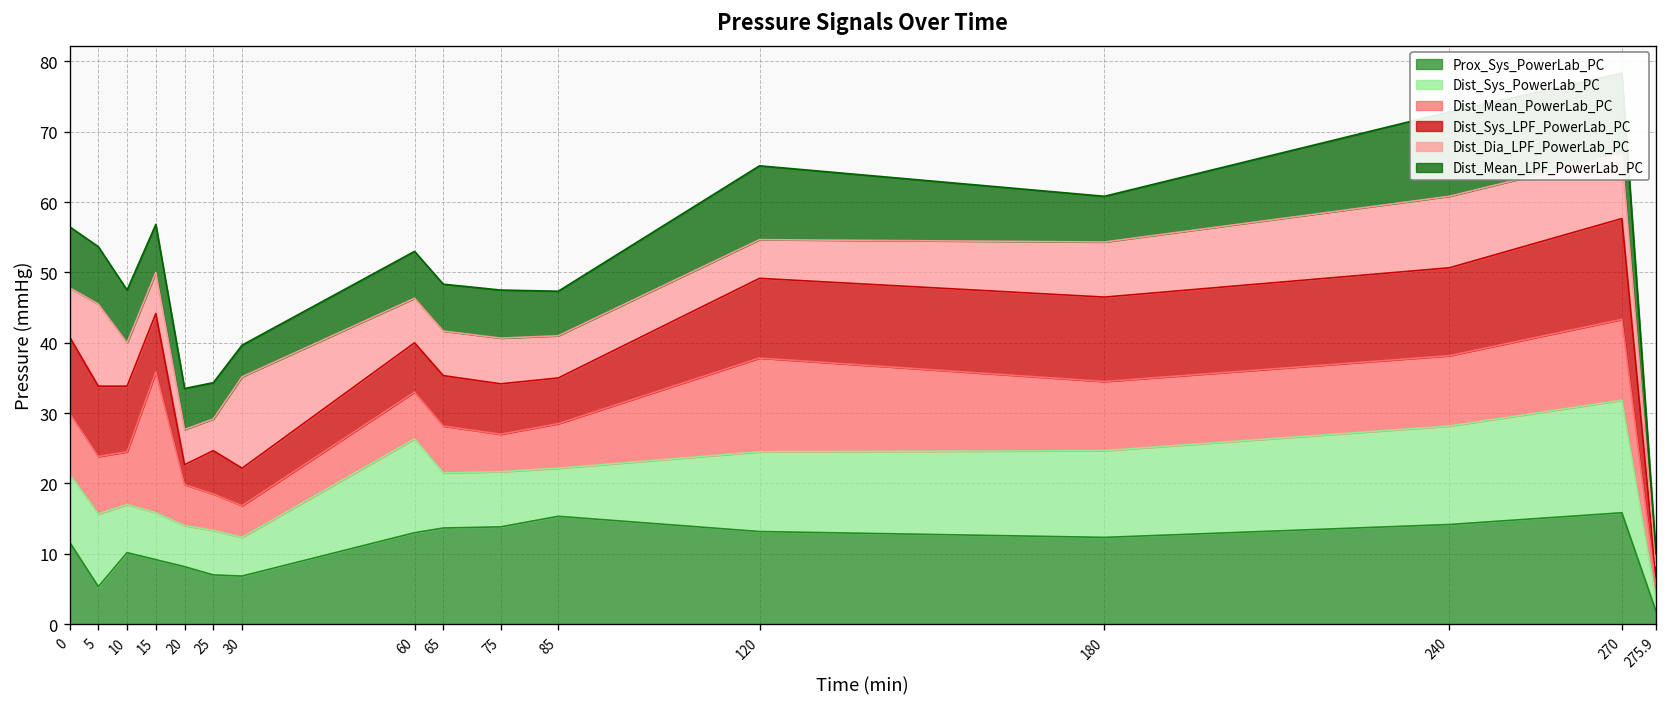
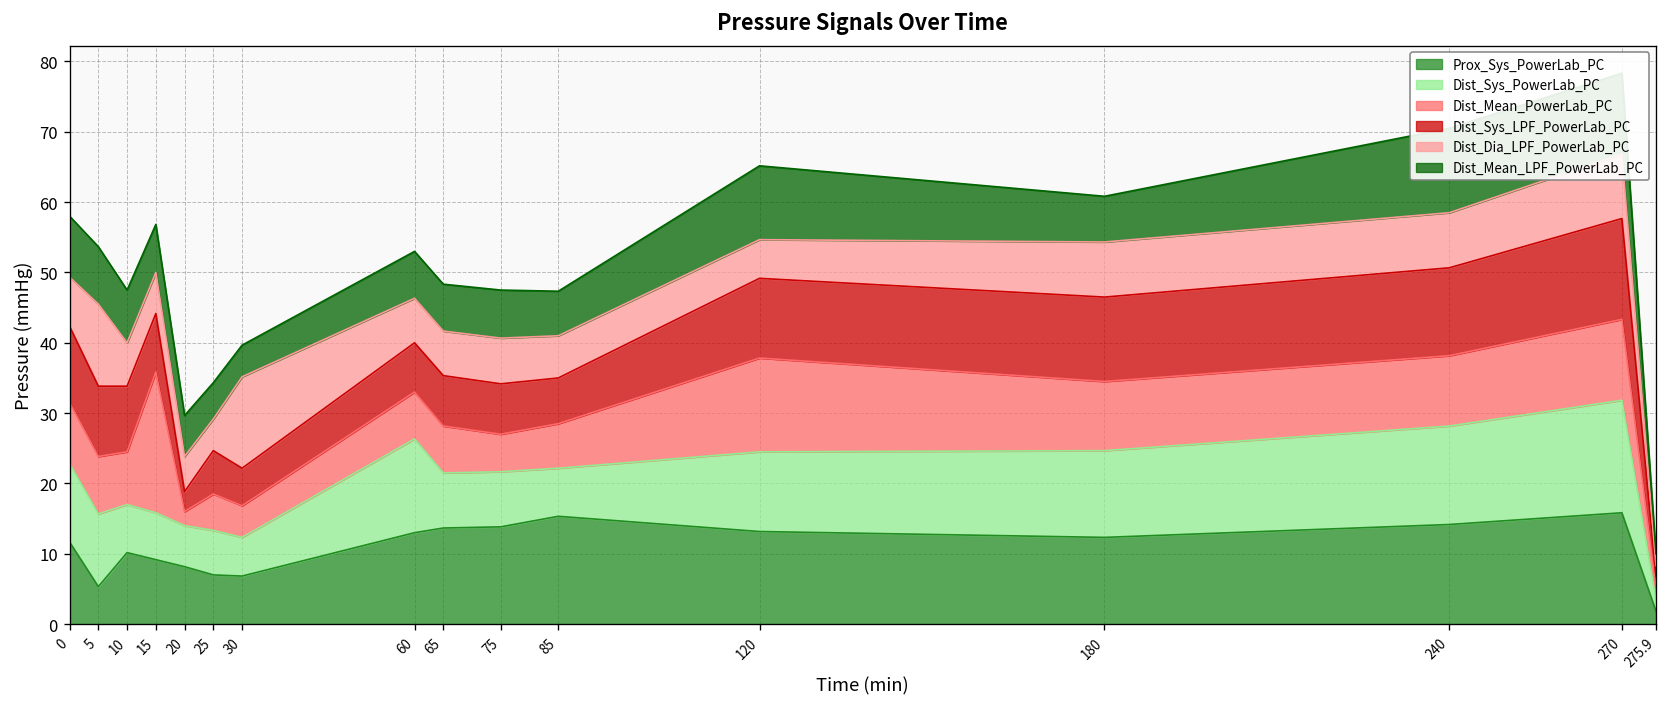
  {
    "Prox_Sys_PowerLab_PC": {
      "0": 12,
      "5": 5,
      "10": 10,
      "15": 9,
      "20": 8,
      "25": 7,
      "30": 7,
      "60": 13,
      "65": 14,
      "75": 14,
      "85": 15,
      "120": 13,
      "180": 12,
      "240": 14,
      "270": 16,
      "275.9": 2
    },
    "Dist_Sys_PowerLab_PC": {
-     "0": 10,
+     "0": 11,
      "5": 10,
      "10": 7,
      "15": 7,
      "20": 6,
      "25": 6,
      "30": 5,
      "60": 13,
      "65": 8,
      "75": 8,
      "85": 7,
      "120": 11,
      "180": 12,
      "240": 14,
      "270": 16,
      "275.9": 2
    },
    "Dist_Mean_PowerLab_PC": {
      "0": 9,
      "5": 8,
      "10": 8,
      "15": 20,
-     "20": 6,
+     "20": 2,
      "25": 5,
      "30": 5,
      "60": 7,
      "65": 7,
      "75": 5,
      "85": 6,
      "120": 13,
      "180": 10,
      "240": 10,
      "270": 12,
      "275.9": 2
    },
    "Dist_Sys_LPF_PowerLab_PC": {
      "0": 11,
      "5": 10,
      "10": 9,
      "15": 8,
      "20": 3,
      "25": 6,
      "30": 5,
      "60": 7,
      "65": 7,
      "75": 7,
      "85": 7,
      "120": 11,
      "180": 12,
      "240": 13,
      "270": 14,
      "275.9": 2
    },
    "Dist_Dia_LPF_PowerLab_PC": {
      "0": 7,
      "5": 12,
      "10": 6,
      "15": 6,
      "20": 5,
      "25": 5,
      "30": 13,
      "60": 6,
      "65": 6,
      "75": 7,
      "85": 6,
      "120": 6,
      "180": 8,
-     "240": 10,
+     "240": 8,
      "275.9": 2
    },
    "Dist_Mean_LPF_PowerLab_PC": {
      "0": 9,
      "5": 8,
      "10": 8,
      "15": 7,
      "20": 6,
      "25": 5,
      "30": 5,
      "60": 7,
      "65": 7,
      "75": 7,
      "85": 6,
      "120": 11,
      "180": 7,
      "275.9": 2
    }
  }
